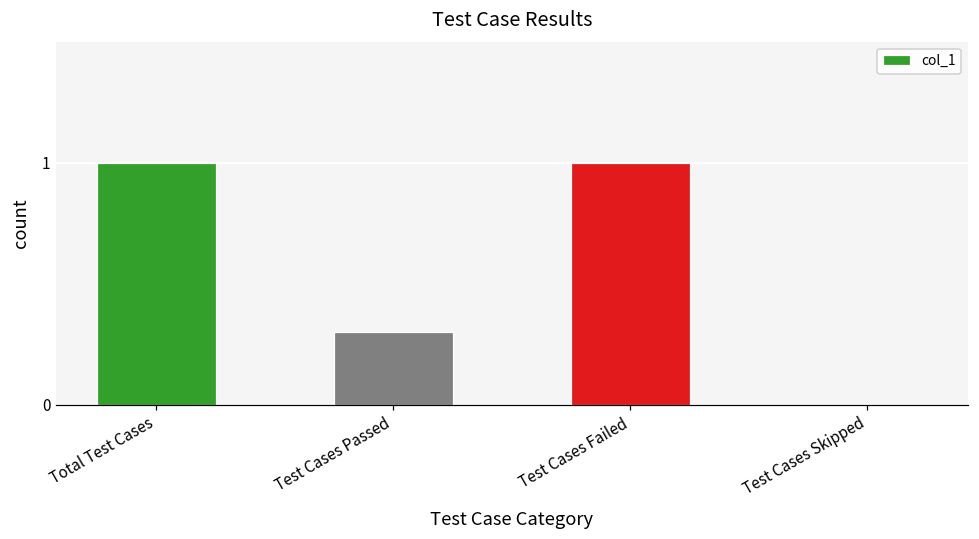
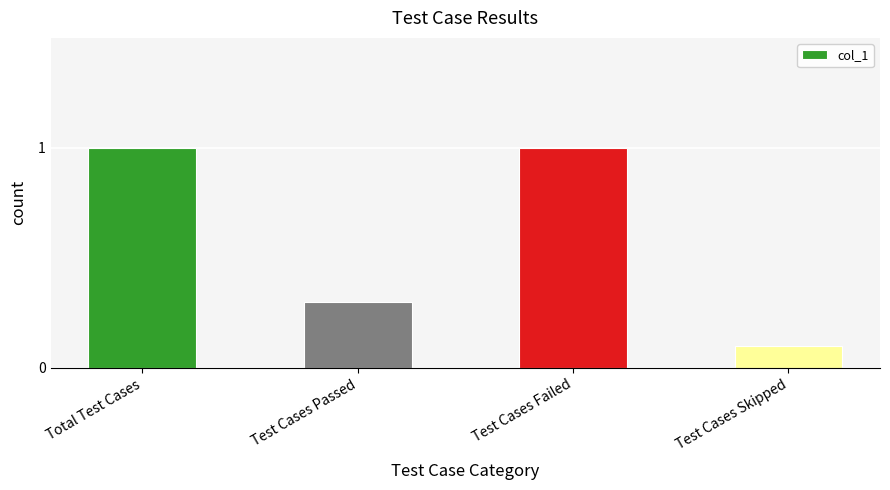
  {
    "Total Test Cases": 1.0,
    "Test Cases Passed": 0.3,
    "Test Cases Failed": 1.0,
-   "Test Cases Skipped": 0.0
+   "Test Cases Skipped": 0.1
  }
